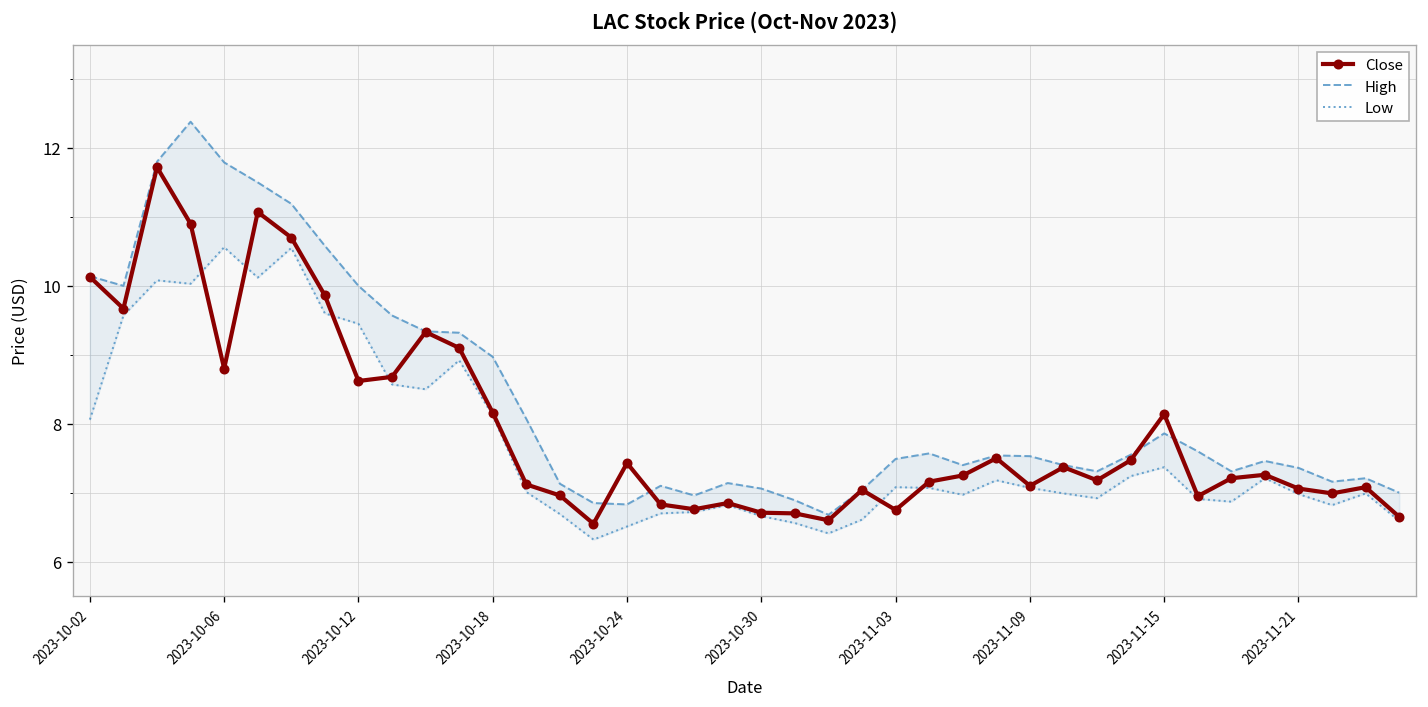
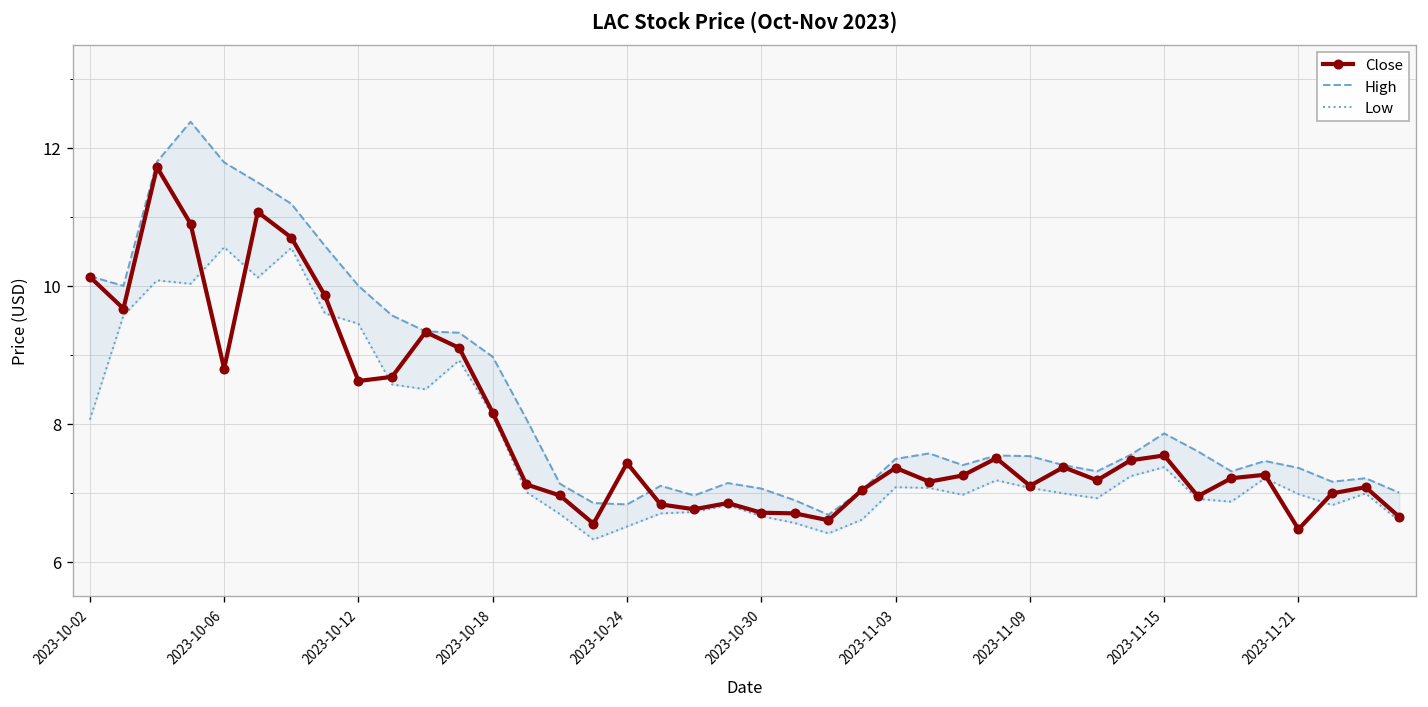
  {
    "Close": {
      "2023-10-06": 8.8,
      "2023-10-12": 8.6,
      "2023-10-24": 7.4,
      "2023-10-30": 6.7,
-     "2023-11-03": 6.8,
-     "2023-11-15": 8.1,
-     "2023-11-21": 7.1
+     "2023-11-03": 7.4,
+     "2023-11-15": 7.5,
+     "2023-11-21": 6.5
    }
  }
